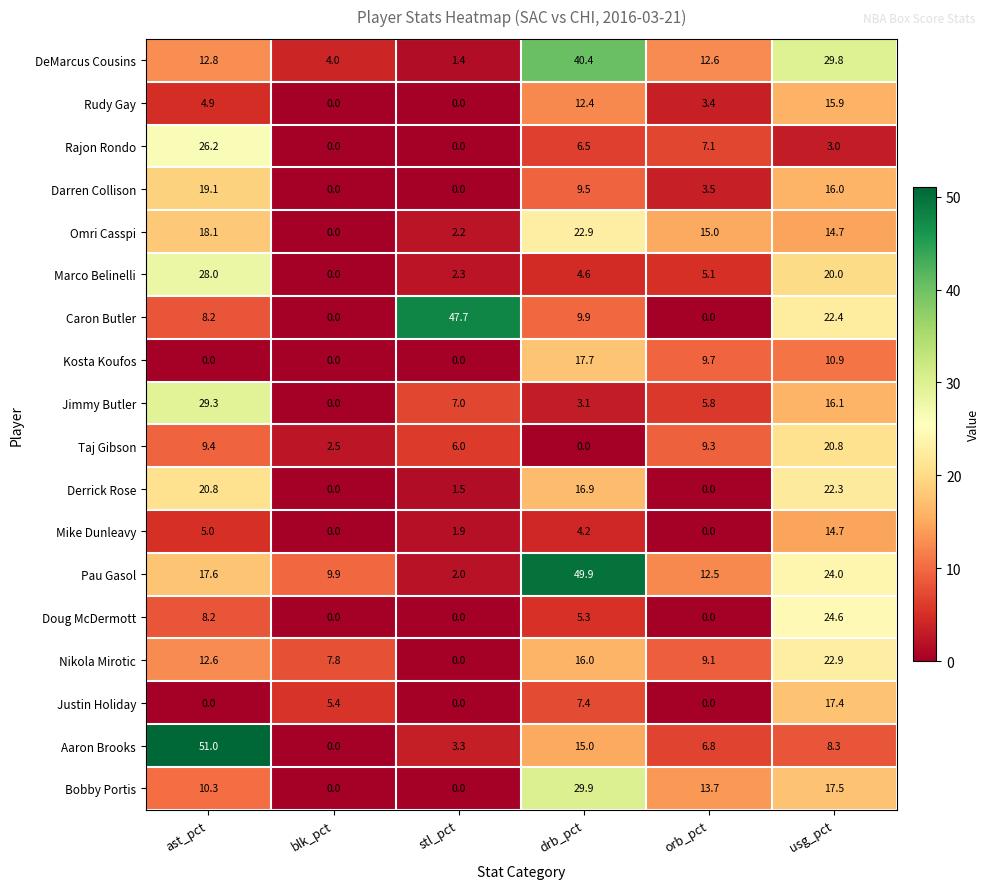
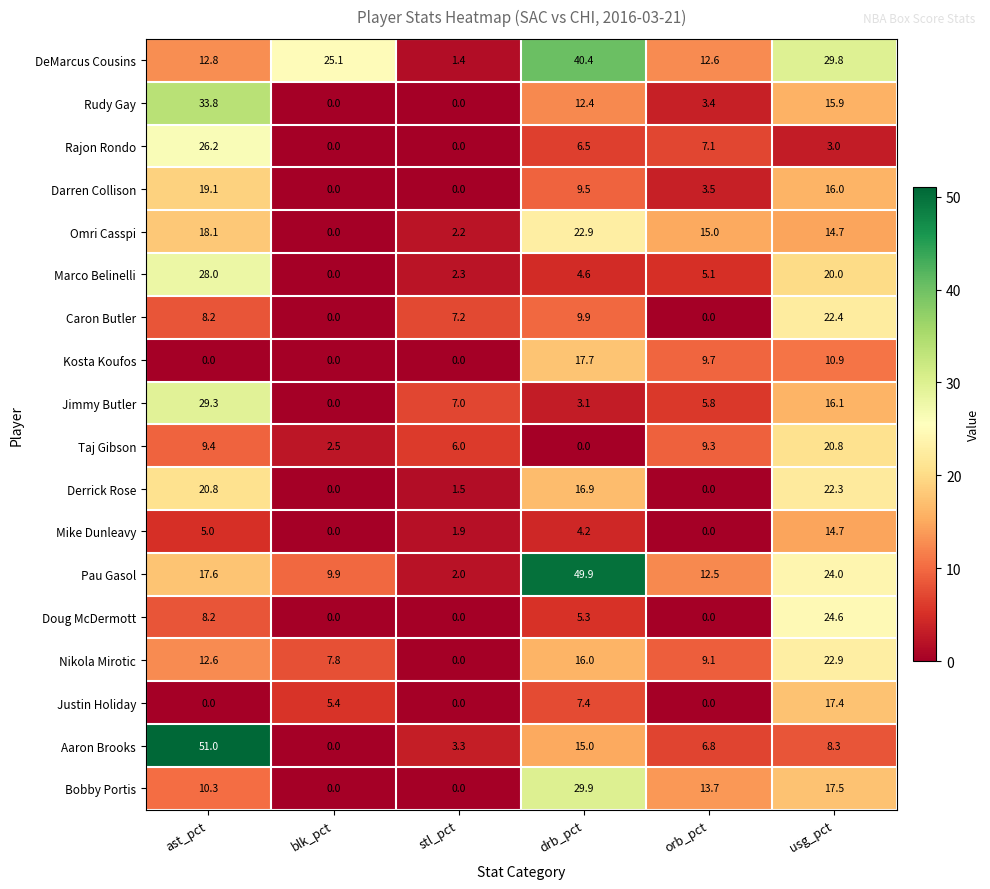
  {
    "DeMarcus Cousins": {
      "ast_pct": 12.8,
-     "blk_pct": 4.0,
+     "blk_pct": 25.1,
      "stl_pct": 1.4,
      "drb_pct": 40.4,
      "orb_pct": 12.6,
      "usg_pct": 29.8
    },
    "Rudy Gay": {
-     "ast_pct": 4.9,
+     "ast_pct": 33.8,
      "blk_pct": 0.0,
      "stl_pct": 0.0,
      "drb_pct": 12.4,
      "orb_pct": 3.4,
      "usg_pct": 15.9
    },
    "Rajon Rondo": {
      "ast_pct": 26.2,
      "blk_pct": 0.0,
      "stl_pct": 0.0,
      "drb_pct": 6.5,
      "orb_pct": 7.1,
      "usg_pct": 3.0
    },
    "Darren Collison": {
      "ast_pct": 19.1,
      "blk_pct": 0.0,
      "stl_pct": 0.0,
      "drb_pct": 9.5,
      "orb_pct": 3.5,
      "usg_pct": 16.0
    },
    "Omri Casspi": {
      "ast_pct": 18.1,
      "blk_pct": 0.0,
      "stl_pct": 2.2,
      "drb_pct": 22.9,
      "orb_pct": 15.0,
      "usg_pct": 14.7
    },
    "Marco Belinelli": {
      "ast_pct": 28.0,
      "blk_pct": 0.0,
      "stl_pct": 2.3,
      "drb_pct": 4.6,
      "orb_pct": 5.1,
      "usg_pct": 20.0
    },
    "Caron Butler": {
      "ast_pct": 8.2,
      "blk_pct": 0.0,
-     "stl_pct": 47.7,
+     "stl_pct": 7.2,
      "drb_pct": 9.9,
      "orb_pct": 0.0,
      "usg_pct": 22.4
    },
    "Kosta Koufos": {
      "ast_pct": 0.0,
      "blk_pct": 0.0,
      "stl_pct": 0.0,
      "drb_pct": 17.7,
      "orb_pct": 9.7,
      "usg_pct": 10.9
    },
    "Jimmy Butler": {
      "ast_pct": 29.3,
      "blk_pct": 0.0,
      "stl_pct": 7.0,
      "drb_pct": 3.1,
      "orb_pct": 5.8,
      "usg_pct": 16.1
    },
    "Taj Gibson": {
      "ast_pct": 9.4,
      "blk_pct": 2.5,
      "stl_pct": 6.0,
      "drb_pct": 0.0,
      "orb_pct": 9.3,
      "usg_pct": 20.8
    },
    "Derrick Rose": {
      "ast_pct": 20.8,
      "blk_pct": 0.0,
      "stl_pct": 1.5,
      "drb_pct": 16.9,
      "orb_pct": 0.0,
      "usg_pct": 22.3
    },
    "Mike Dunleavy": {
      "ast_pct": 5.0,
      "blk_pct": 0.0,
      "stl_pct": 1.9,
      "drb_pct": 4.2,
      "orb_pct": 0.0,
      "usg_pct": 14.7
    },
    "Pau Gasol": {
      "ast_pct": 17.6,
      "blk_pct": 9.9,
      "stl_pct": 2.0,
      "drb_pct": 49.9,
      "orb_pct": 12.5,
      "usg_pct": 24.0
    },
    "Doug McDermott": {
      "ast_pct": 8.2,
      "blk_pct": 0.0,
      "stl_pct": 0.0,
      "drb_pct": 5.3,
      "orb_pct": 0.0,
      "usg_pct": 24.6
    },
    "Nikola Mirotic": {
      "ast_pct": 12.6,
      "blk_pct": 7.8,
      "stl_pct": 0.0,
      "drb_pct": 16.0,
      "orb_pct": 9.1,
      "usg_pct": 22.9
    },
    "Justin Holiday": {
      "ast_pct": 0.0,
      "blk_pct": 5.4,
      "stl_pct": 0.0,
      "drb_pct": 7.4,
      "orb_pct": 0.0,
      "usg_pct": 17.4
    },
    "Aaron Brooks": {
      "ast_pct": 51.0,
      "blk_pct": 0.0,
      "stl_pct": 3.3,
      "drb_pct": 15.0,
      "orb_pct": 6.8,
      "usg_pct": 8.3
    },
    "Bobby Portis": {
      "ast_pct": 10.3,
      "blk_pct": 0.0,
      "stl_pct": 0.0,
      "drb_pct": 29.9,
      "orb_pct": 13.7,
      "usg_pct": 17.5
    }
  }
